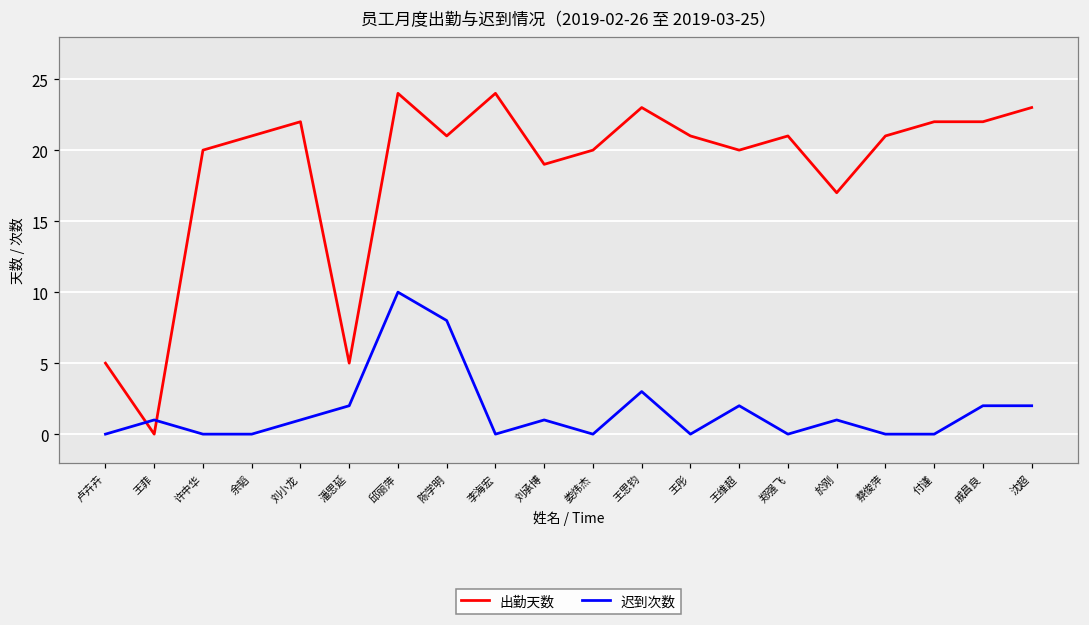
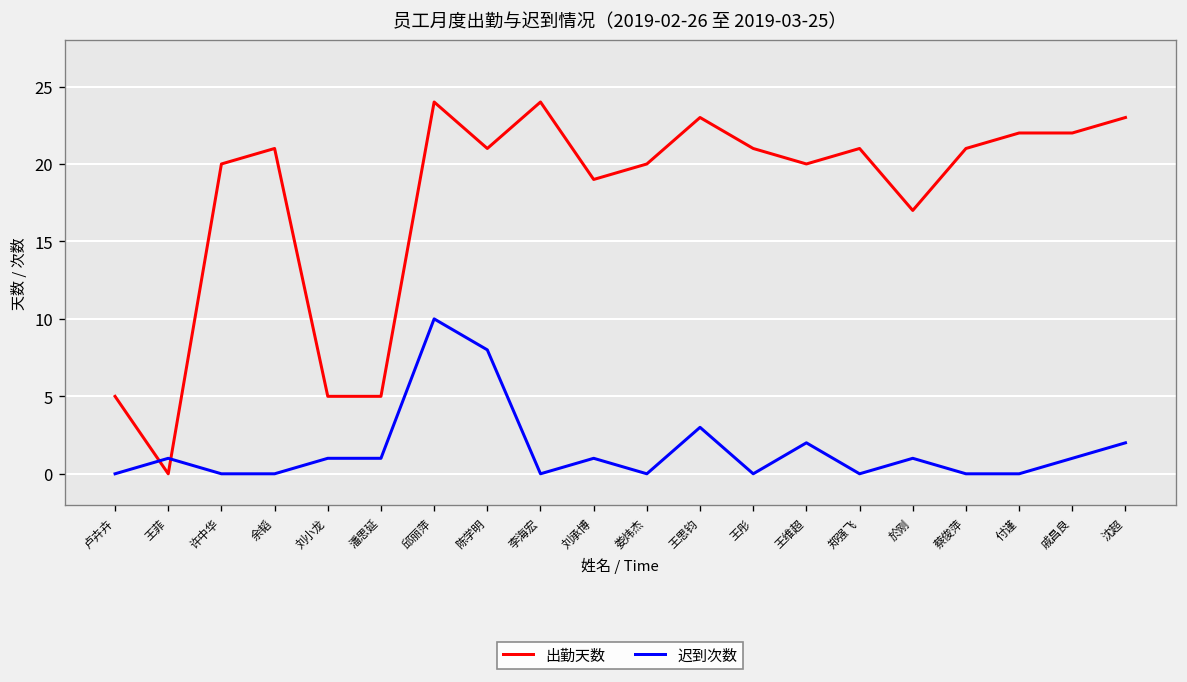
  {
    "出勤天数": {
      "卢卉卉": 5,
      "王菲": 0,
      "许中华": 20,
      "余韬": 21,
-     "刘小龙": 22,
+     "刘小龙": 5,
      "潘思延": 5,
      "邱丽萍": 24,
      "陈学明": 21,
      "李海宏": 24,
      "刘承博": 19,
      "娄炜杰": 20,
      "王思钧": 23,
      "王彤": 21,
      "王维超": 20,
      "郑强飞": 21,
      "於刚": 17,
      "蔡俊萍": 21,
      "付谨": 22,
      "戚昌良": 22,
      "沈超": 23
    },
    "迟到次数": {
      "卢卉卉": 0,
      "王菲": 1,
      "许中华": 0,
      "余韬": 0,
      "刘小龙": 1,
-     "潘思延": 2,
+     "潘思延": 1,
      "邱丽萍": 10,
      "陈学明": 8,
      "李海宏": 0,
      "刘承博": 1,
      "娄炜杰": 0,
      "王思钧": 3,
      "王彤": 0,
      "王维超": 2,
      "郑强飞": 0,
      "於刚": 1,
      "蔡俊萍": 0,
      "付谨": 0,
-     "戚昌良": 2,
+     "戚昌良": 1,
      "沈超": 2
    }
  }
